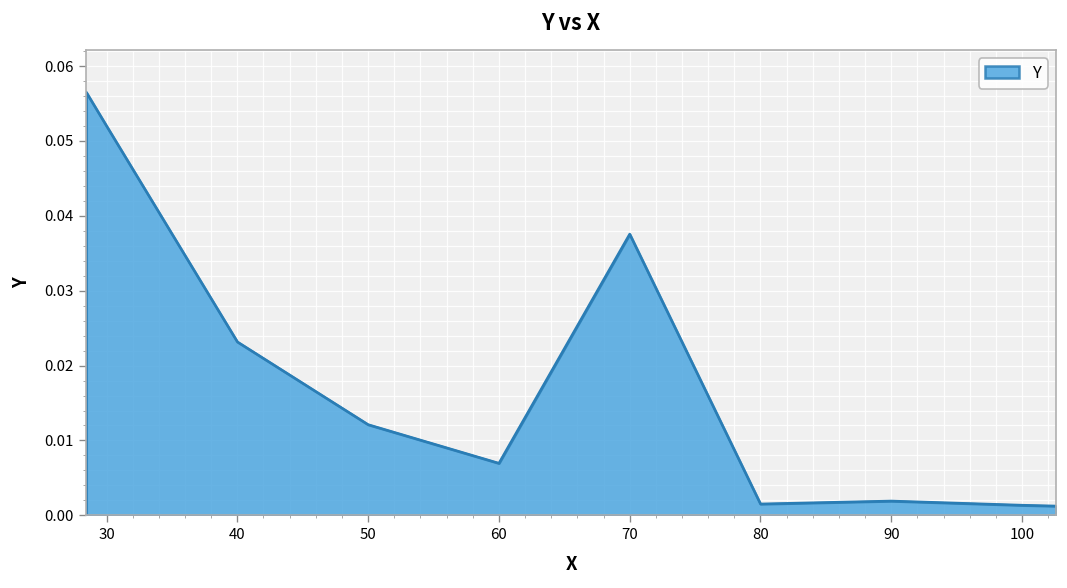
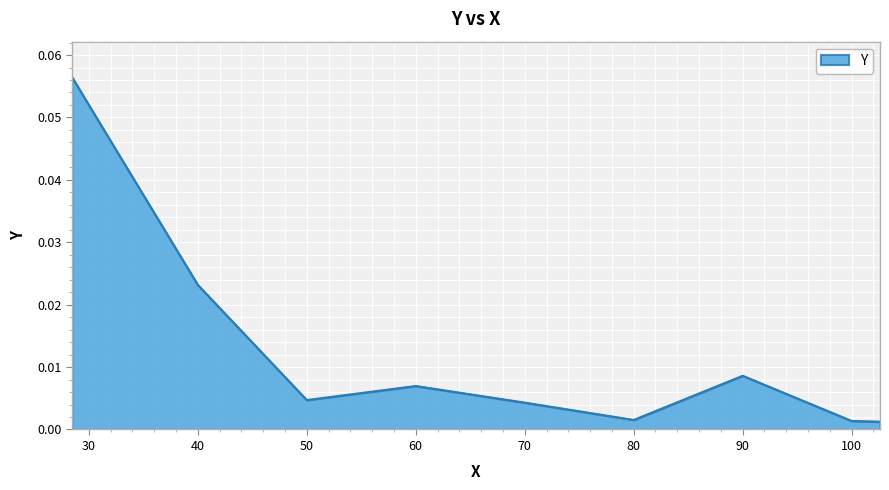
  {
    "30": 0.052,
    "40": 0.023,
-   "50": 0.012,
+   "50": 0.005,
    "60": 0.007,
-   "70": 0.038,
+   "70": 0.004,
    "80": 0.002,
-   "90": 0.002,
+   "90": 0.009,
    "100": 0.001
  }
